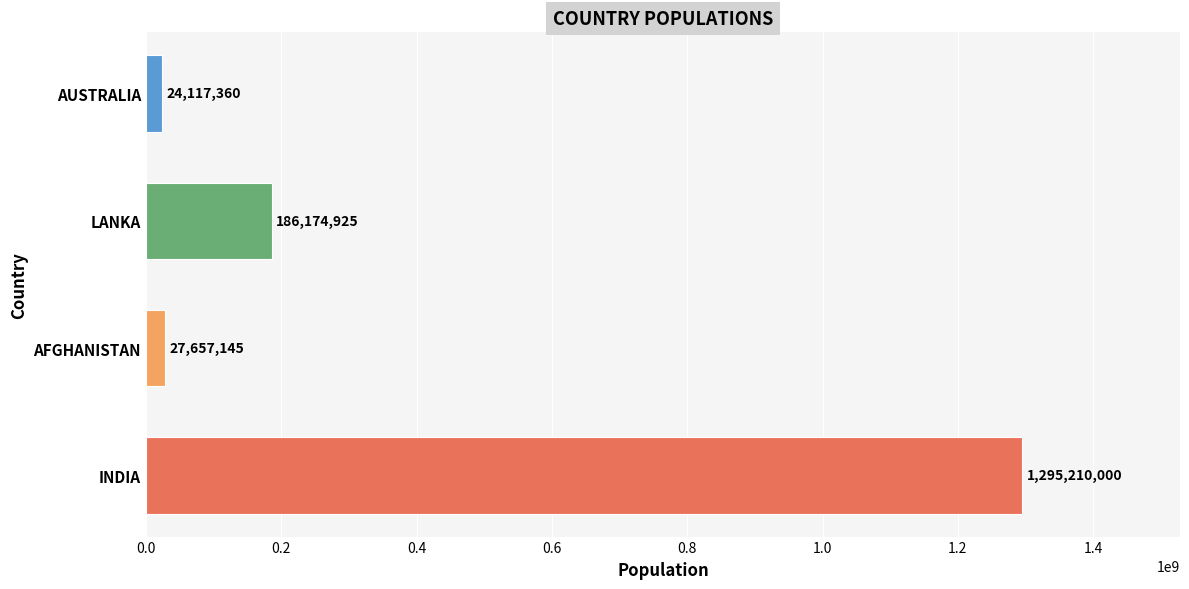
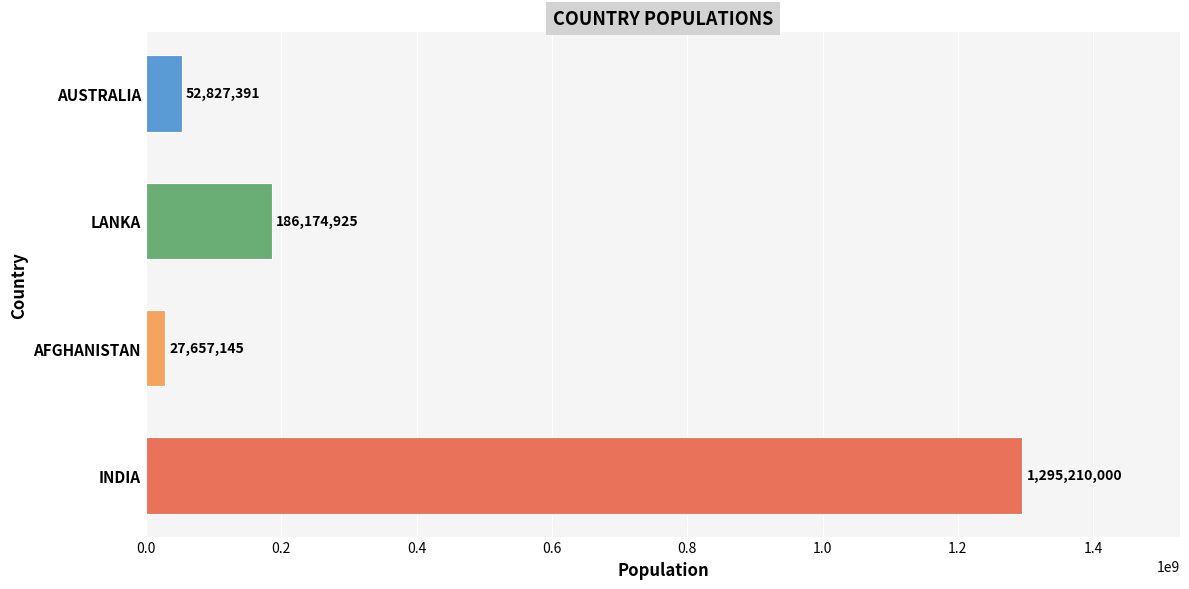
  {
-   "AUSTRALIA": "24,117,360",
+   "AUSTRALIA": "52,827,391",
    "LANKA": "186,174,925",
    "AFGHANISTAN": "27,657,145",
    "INDIA": "1,295,210,000"
  }
